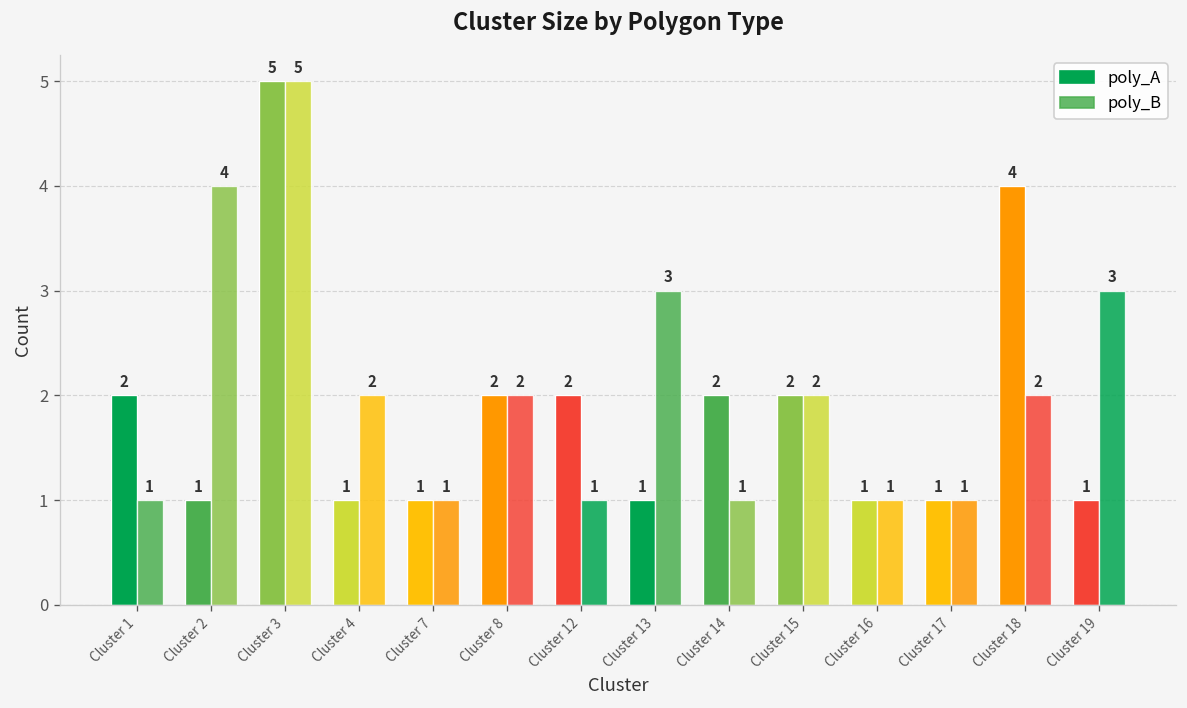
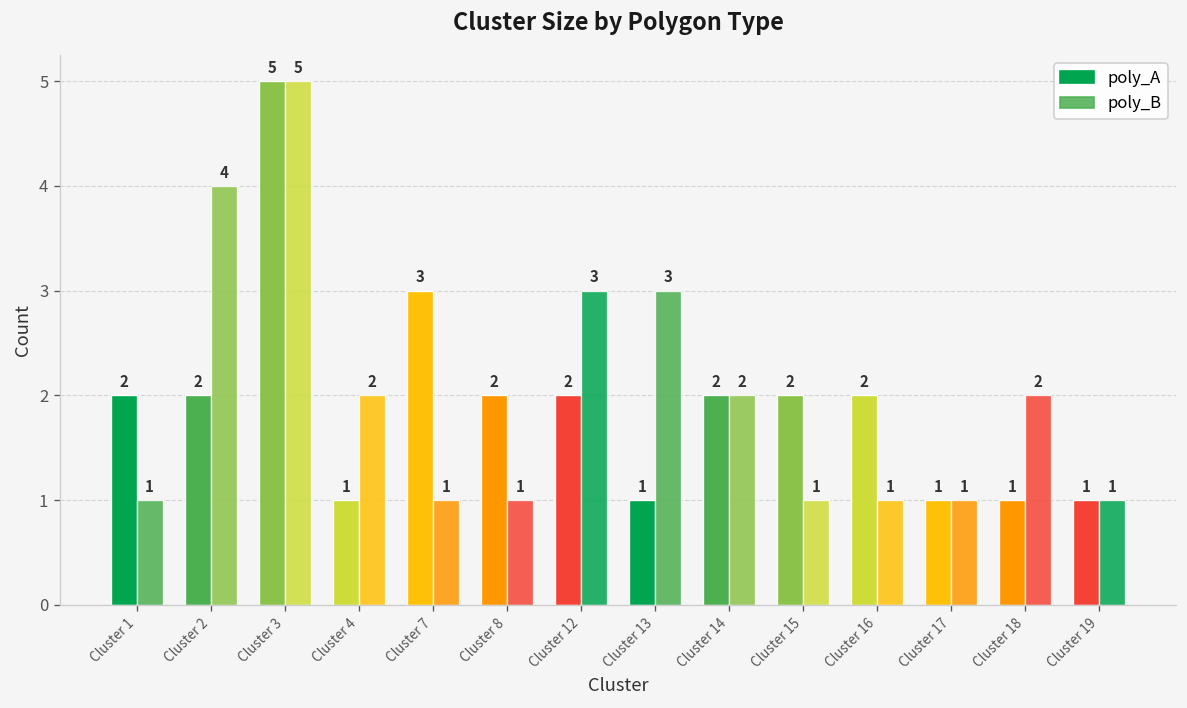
  {
    "poly_A": {
      "Cluster 1": 2,
-     "Cluster 2": 1,
+     "Cluster 2": 2,
      "Cluster 3": 5,
      "Cluster 4": 1,
-     "Cluster 7": 1,
+     "Cluster 7": 3,
      "Cluster 8": 2,
      "Cluster 12": 2,
      "Cluster 13": 1,
      "Cluster 14": 2,
      "Cluster 15": 2,
-     "Cluster 16": 1,
+     "Cluster 16": 2,
      "Cluster 17": 1,
-     "Cluster 18": 4,
+     "Cluster 18": 1,
      "Cluster 19": 1
    },
    "poly_B": {
      "Cluster 1": 1,
      "Cluster 2": 4,
      "Cluster 3": 5,
      "Cluster 4": 2,
      "Cluster 7": 1,
-     "Cluster 8": 2,
-     "Cluster 12": 1,
+     "Cluster 8": 1,
+     "Cluster 12": 3,
      "Cluster 13": 3,
-     "Cluster 14": 1,
-     "Cluster 15": 2,
+     "Cluster 14": 2,
+     "Cluster 15": 1,
      "Cluster 16": 1,
      "Cluster 17": 1,
      "Cluster 18": 2,
-     "Cluster 19": 3
+     "Cluster 19": 1
    }
  }
